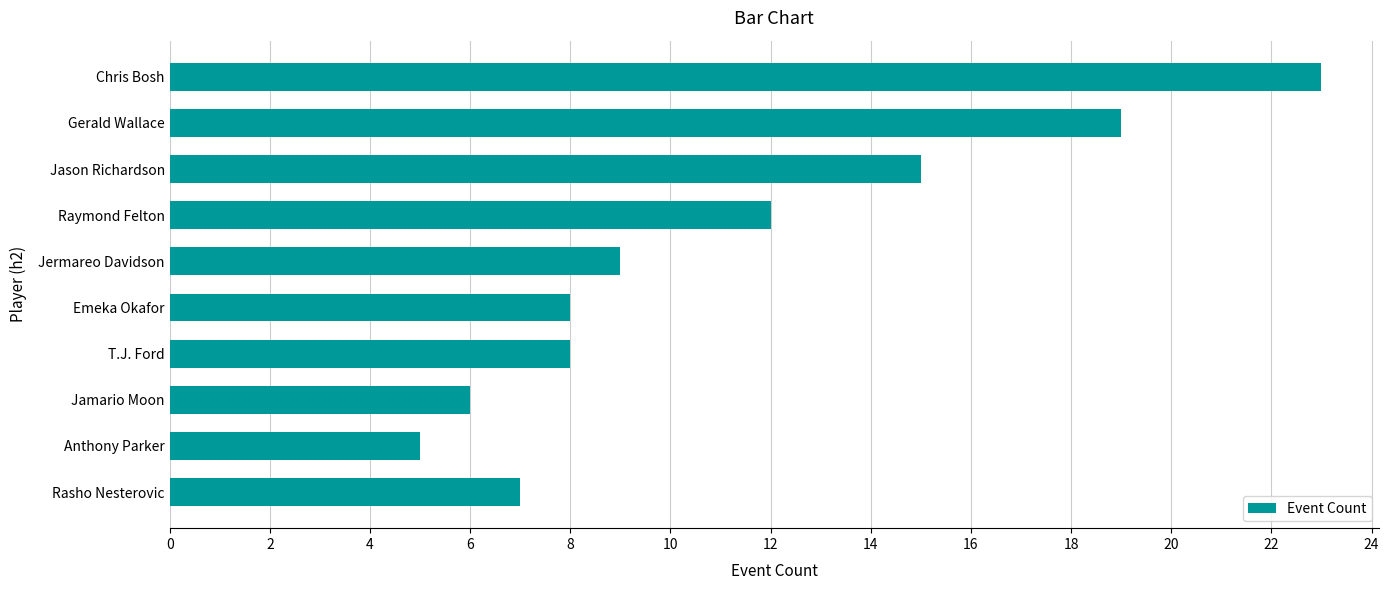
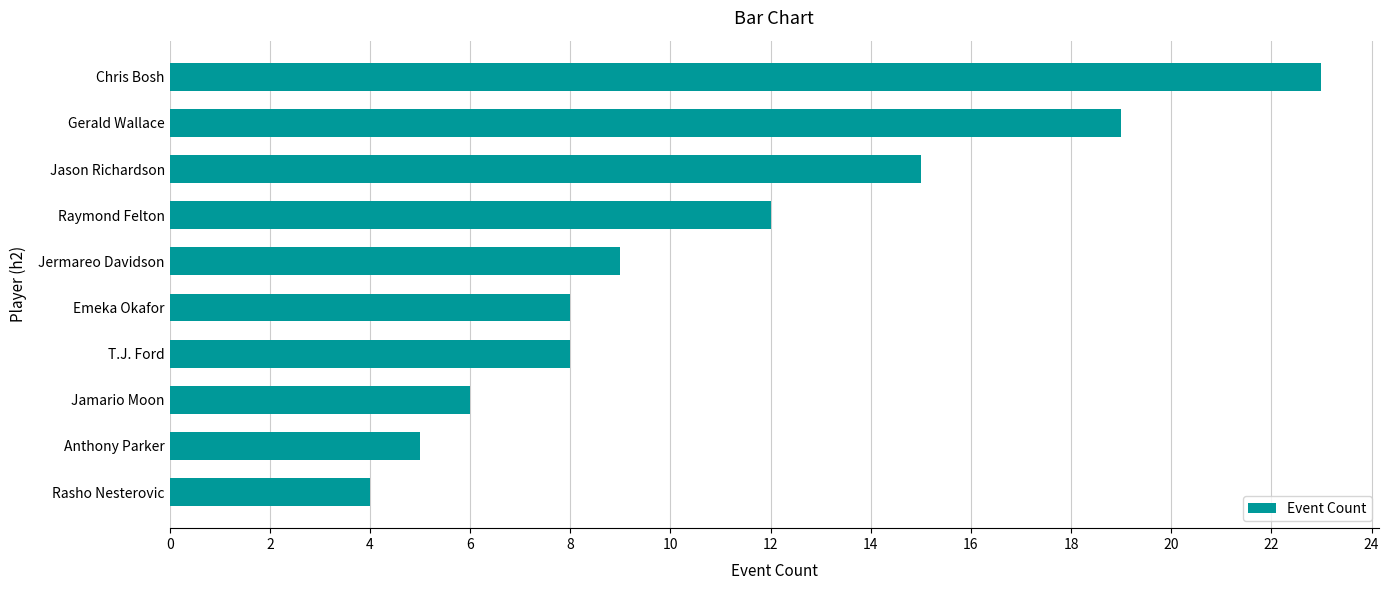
  {
    "Chris Bosh": 23,
    "Gerald Wallace": 19,
    "Jason Richardson": 15,
    "Raymond Felton": 12,
    "Jermareo Davidson": 9,
    "Emeka Okafor": 8,
    "T.J. Ford": 8,
    "Jamario Moon": 6,
    "Anthony Parker": 5,
-   "Rasho Nesterovic": 7
+   "Rasho Nesterovic": 4
  }
